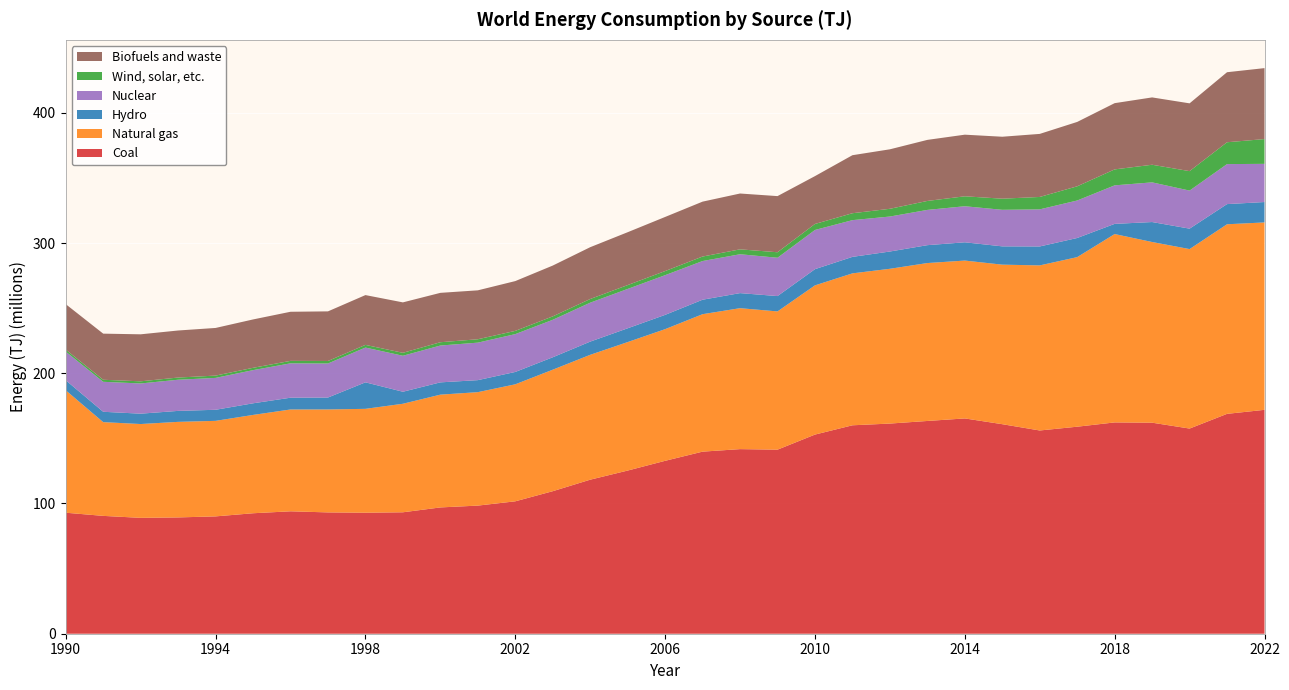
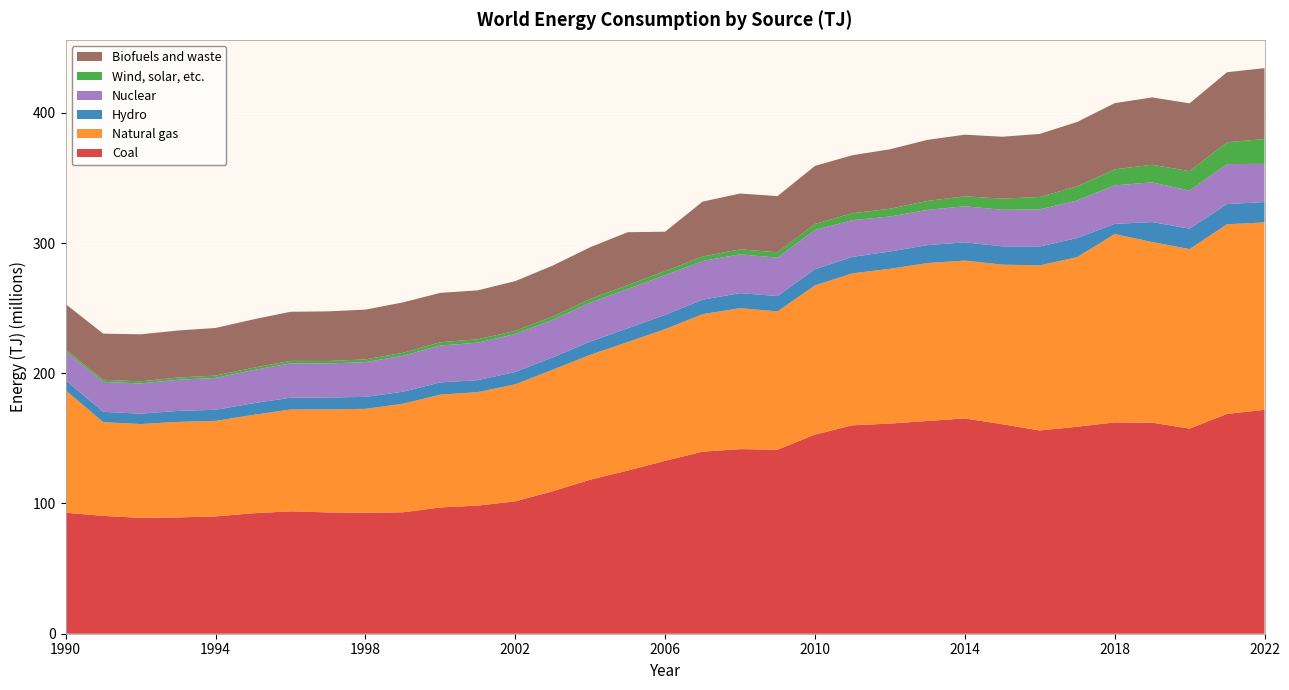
  {
    "Coal": {
      "1990": 93,
      "1994": 90,
      "1998": 93,
      "2002": 102,
      "2006": 133,
      "2010": 153,
      "2014": 165,
      "2018": 162,
      "2022": 172
    },
    "Natural gas": {
      "1990": 94,
      "1994": 73,
      "1998": 80,
      "2002": 90,
      "2006": 101,
      "2010": 115,
      "2014": 121,
      "2018": 145,
      "2022": 144
    },
    "Hydro": {
      "1990": 8,
      "1994": 8,
-     "1998": 20,
+     "1998": 9,
      "2002": 9,
      "2006": 11,
      "2010": 12,
      "2014": 14,
      "2018": 8,
      "2022": 16
    },
    "Nuclear": {
      "1998": 27,
      "2002": 29,
      "2006": 30,
      "2010": 30,
      "2014": 28,
      "2018": 30,
      "2022": 29
    },
    "Wind, solar, etc.": {
      "1998": 2,
      "2002": 2,
      "2006": 3,
      "2010": 5,
      "2014": 8,
      "2018": 12,
      "2022": 19
    },
    "Biofuels and waste": {
      "1990": 35,
      "1994": 37,
      "1998": 38,
      "2002": 38,
-     "2006": 42,
-     "2010": 37,
+     "2006": 30,
+     "2010": 45,
      "2014": 47,
      "2018": 51,
      "2022": 54
    }
  }
